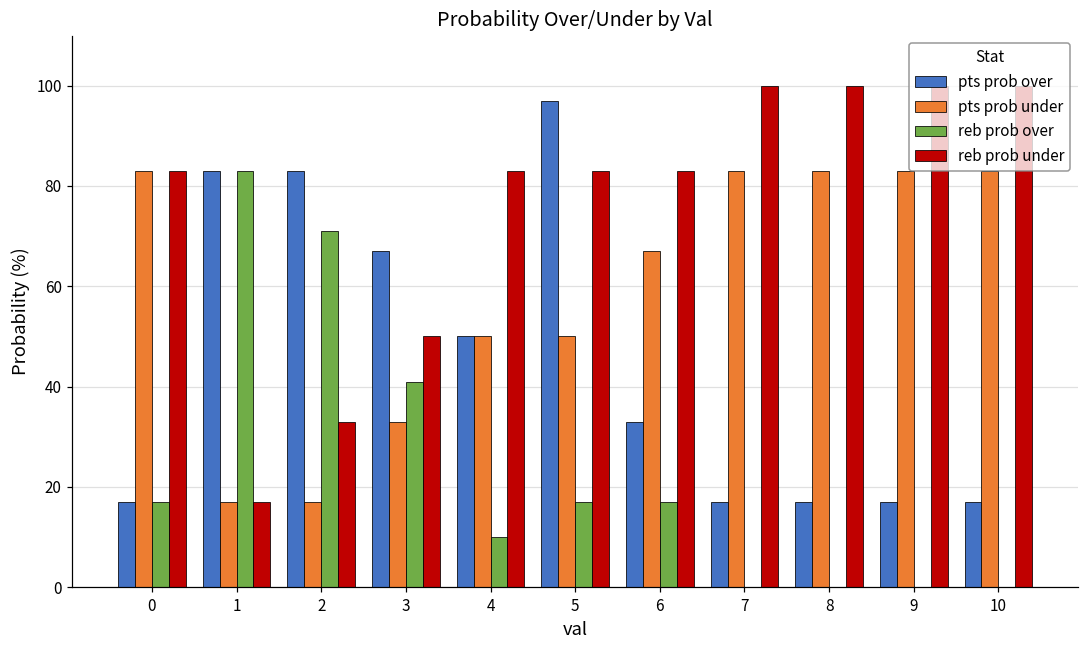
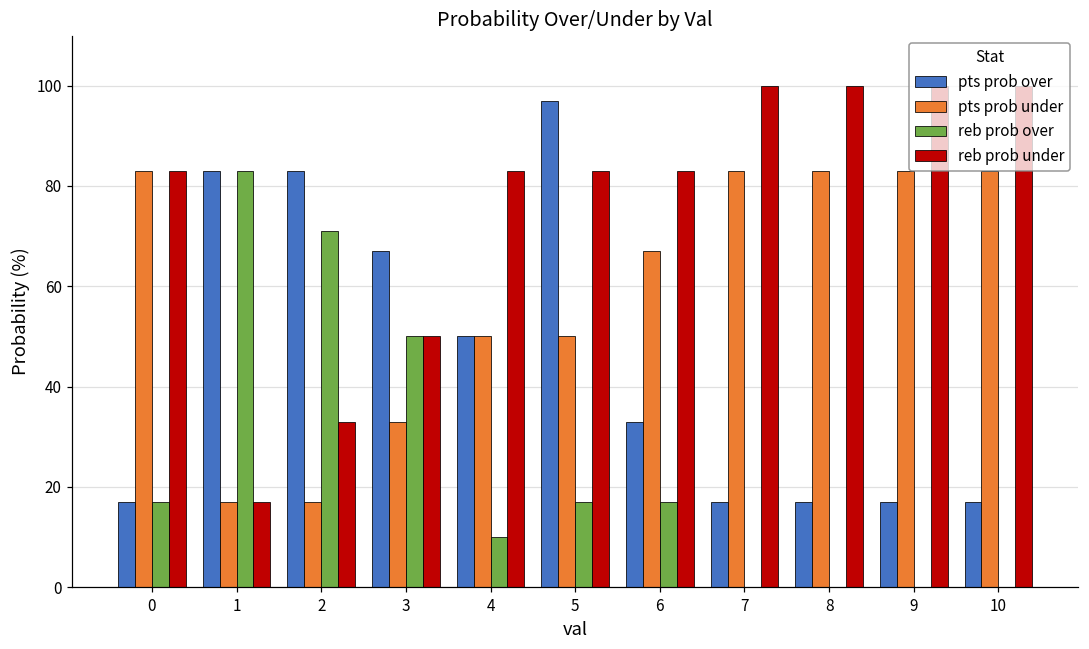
  {
    "pts prob over": {
      "0": 17,
      "1": 83,
      "2": 83,
      "3": 67,
      "4": 50,
      "5": 97,
      "6": 33,
      "7": 17,
      "8": 17,
      "9": 17,
      "10": 17
    },
    "pts prob under": {
      "0": 83,
      "1": 17,
      "2": 17,
      "3": 33,
      "4": 50,
      "5": 50,
      "6": 67,
      "7": 83,
      "8": 83,
      "9": 83,
      "10": 83
    },
    "reb prob over": {
      "0": 17,
      "1": 83,
      "2": 71,
-     "3": 41,
+     "3": 50,
      "4": 10,
      "5": 17,
      "6": 17,
      "7": 0,
      "8": 0,
      "9": 0,
      "10": 0
    },
    "reb prob under": {
      "0": 83,
      "1": 17,
      "2": 33,
      "3": 50,
      "4": 83,
      "5": 83,
      "6": 83,
      "7": 100,
      "8": 100
    }
  }
